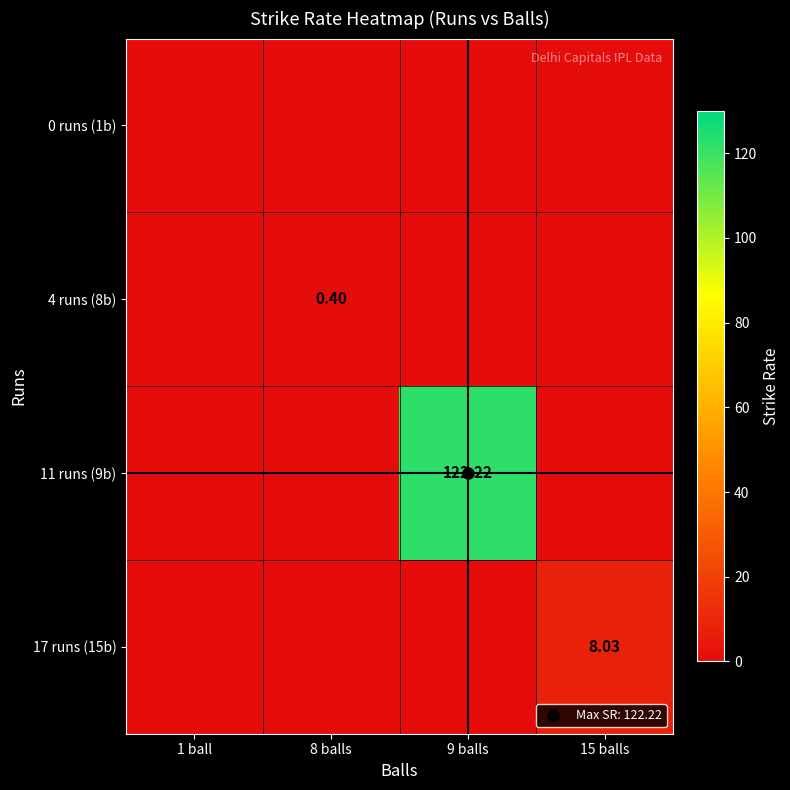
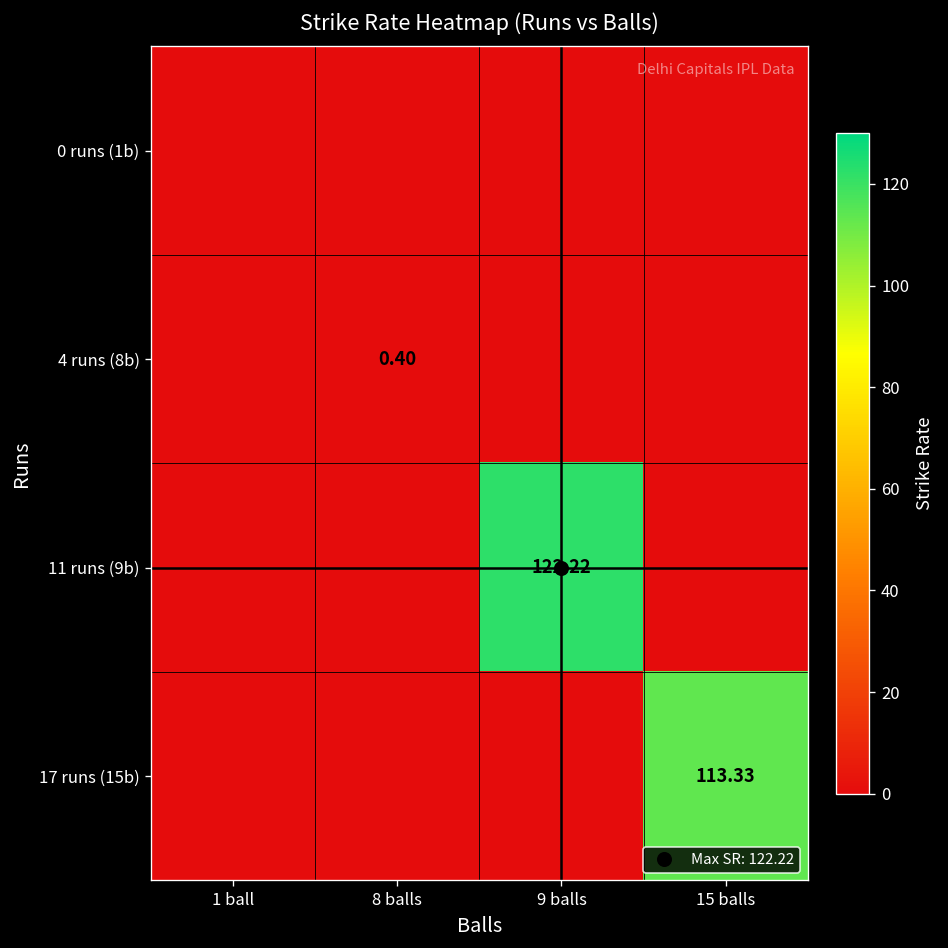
  {
    "4 runs (8b)": {
      "8 balls": 0.40
    },
    "17 runs (15b)": {
-     "15 balls": 8.03
+     "15 balls": 113.33
    }
  }
